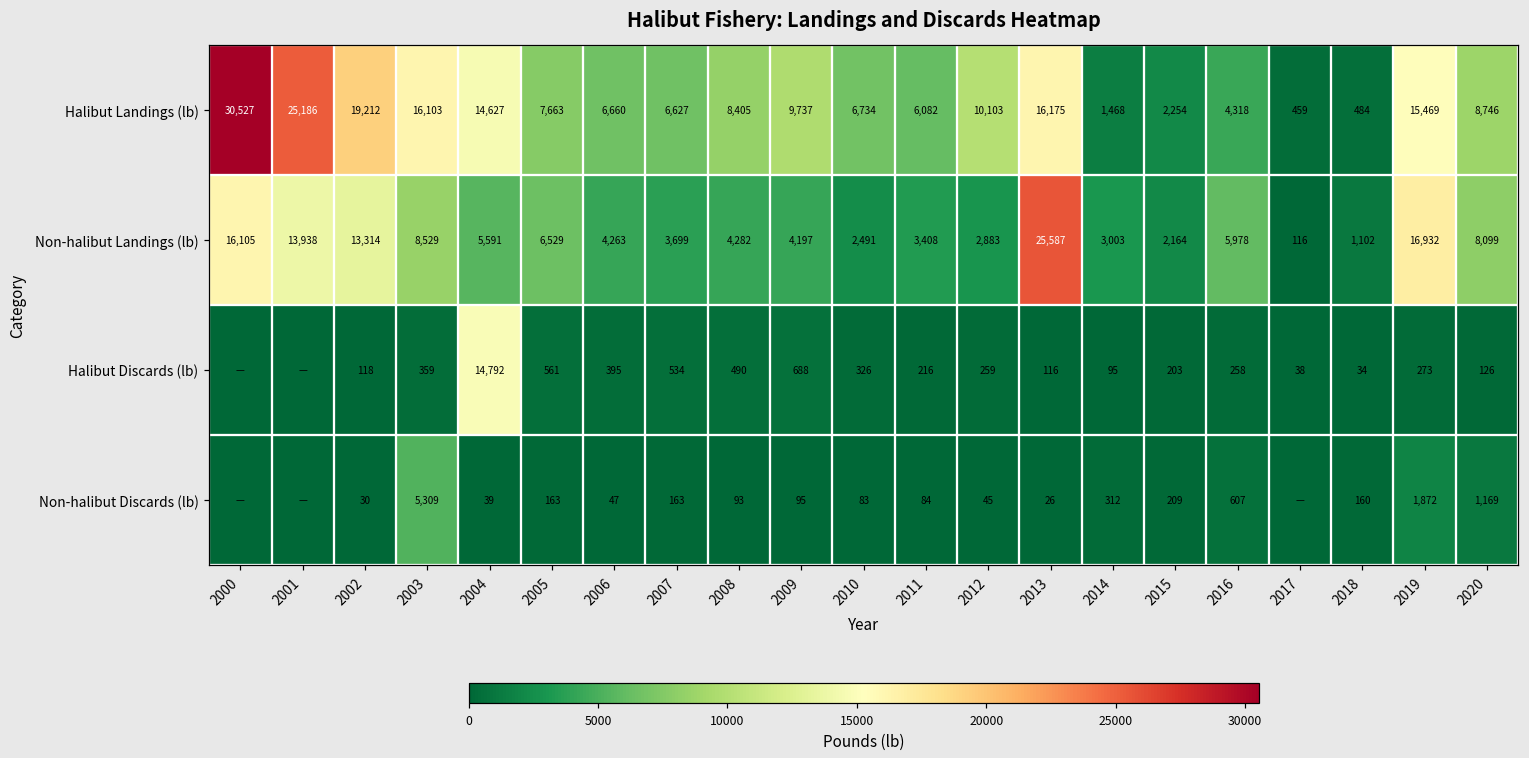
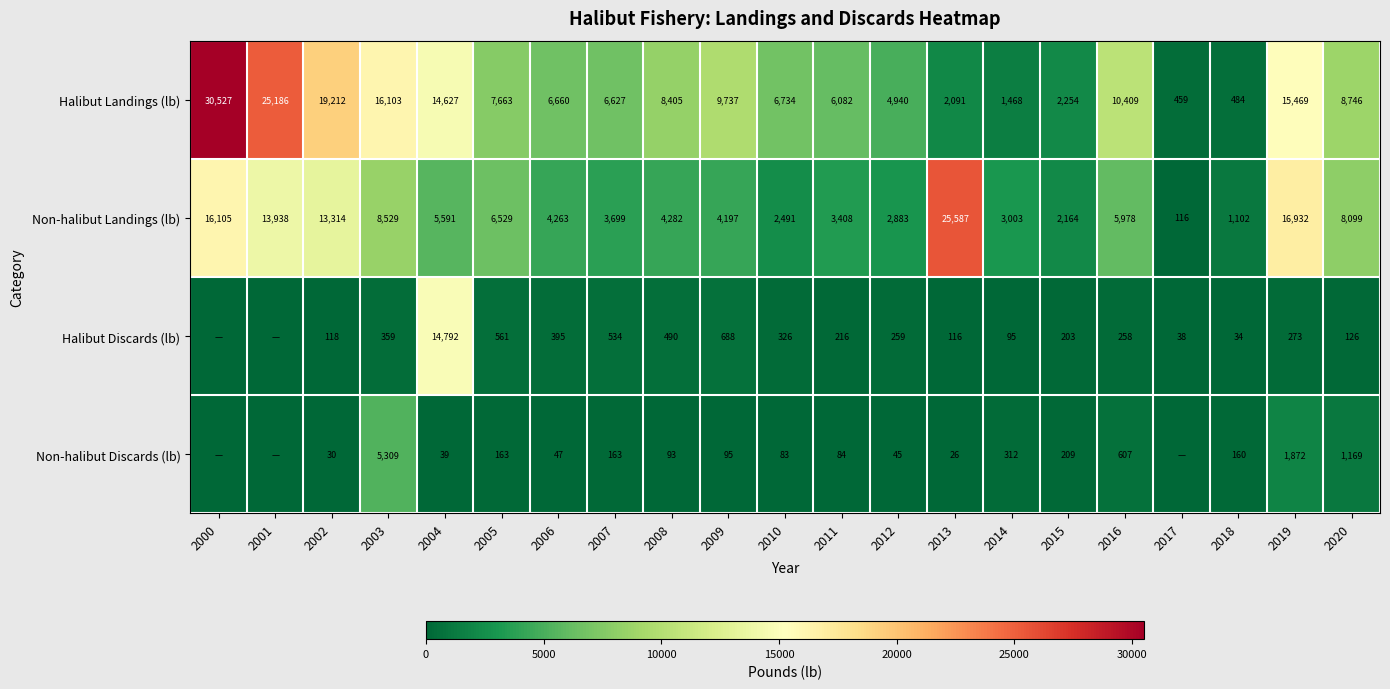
  {
    "Halibut Landings (lb)": {
      "2000": "30,527",
      "2001": "25,186",
      "2002": "19,212",
      "2003": "16,103",
      "2004": "14,627",
      "2005": "7,663",
      "2006": "6,660",
      "2007": "6,627",
      "2008": "8,405",
      "2009": "9,737",
      "2010": "6,734",
      "2011": "6,082",
-     "2012": "10,103",
-     "2013": "16,175",
+     "2012": "4,940",
+     "2013": "2,091",
      "2014": "1,468",
      "2015": "2,254",
-     "2016": "4,318",
+     "2016": "10,409",
      "2017": "459",
      "2018": "484",
      "2019": "15,469",
      "2020": "8,746"
    },
    "Non-halibut Landings (lb)": {
      "2000": "16,105",
      "2001": "13,938",
      "2002": "13,314",
      "2003": "8,529",
      "2004": "5,591",
      "2005": "6,529",
      "2006": "4,263",
      "2007": "3,699",
      "2008": "4,282",
      "2009": "4,197",
      "2010": "2,491",
      "2011": "3,408",
      "2012": "2,883",
      "2013": "25,587",
      "2014": "3,003",
      "2015": "2,164",
      "2016": "5,978",
      "2017": "116",
      "2018": "1,102",
      "2019": "16,932",
      "2020": "8,099"
    },
    "Halibut Discards (lb)": {
      "2002": "118",
      "2003": "359",
      "2004": "14,792",
      "2005": "561",
      "2006": "395",
      "2007": "534",
      "2008": "490",
      "2009": "688",
      "2010": "326",
      "2011": "216",
      "2012": "259",
      "2013": "116",
      "2014": "95",
      "2015": "203",
      "2016": "258",
      "2017": "38",
      "2018": "34",
      "2019": "273",
      "2020": "126"
    },
    "Non-halibut Discards (lb)": {
      "2002": "30",
      "2003": "5,309",
      "2004": "39",
      "2005": "163",
      "2006": "47",
      "2007": "163",
      "2008": "93",
      "2009": "95",
      "2010": "83",
      "2011": "84",
      "2012": "45",
      "2013": "26",
      "2014": "312",
      "2015": "209",
      "2016": "607",
      "2018": "160",
      "2019": "1,872",
      "2020": "1,169"
    }
  }
